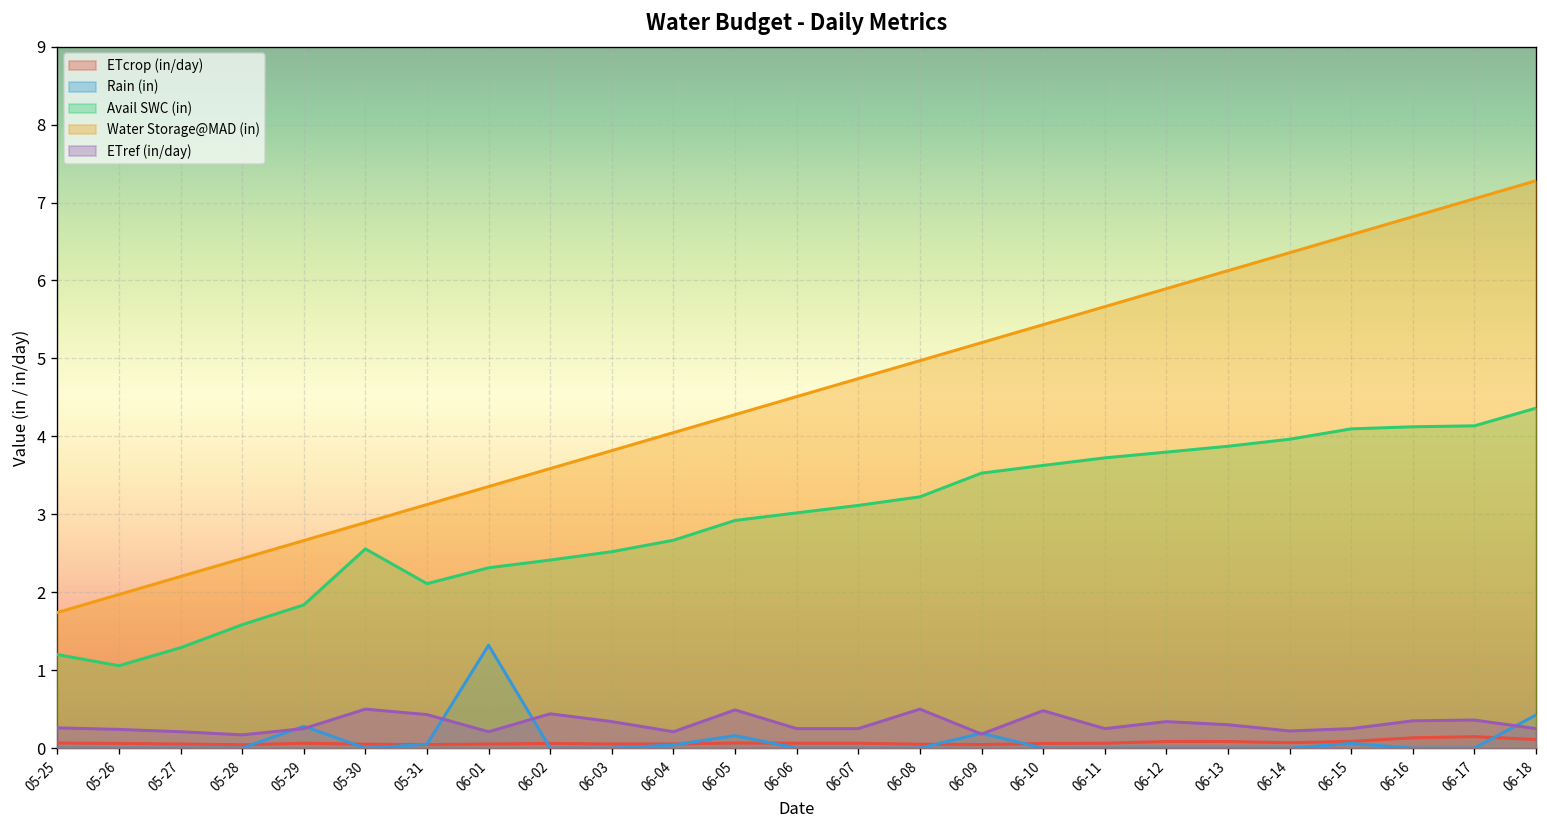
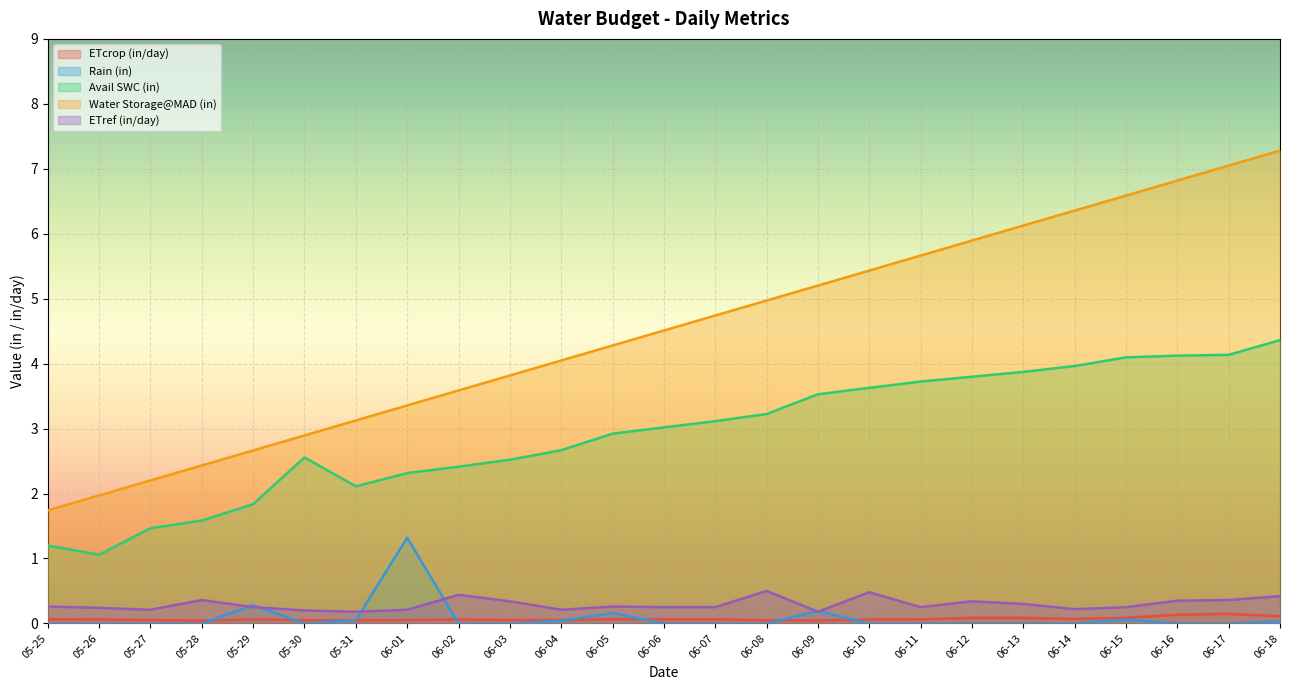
  {
    "Rain (in)": {
      "05-25": 0.0,
      "05-26": 0.0,
      "05-27": 0.0,
      "05-28": 0.0,
      "05-30": 0.0,
      "06-01": 1.3,
      "06-02": 0.0,
      "06-03": 0.0,
      "06-05": 0.2,
      "06-06": 0.0,
      "06-07": 0.0,
      "06-08": 0.0,
      "06-10": 0.0,
      "06-11": 0.0,
      "06-12": 0.0,
      "06-13": 0.0,
      "06-14": 0.0,
      "06-16": 0.0,
      "06-17": 0.0,
-     "06-18": 0.4
+     "06-18": 0.0
    },
    "Avail SWC (in)": {
      "05-25": 1.2,
      "05-26": 1.1,
-     "05-27": 1.3,
+     "05-27": 1.5,
      "05-28": 1.6,
      "05-29": 1.8,
      "05-30": 2.6,
      "05-31": 2.1,
      "06-01": 2.3,
      "06-02": 2.4,
      "06-03": 2.5,
      "06-04": 2.7,
      "06-05": 2.9,
      "06-06": 3.0,
      "06-07": 3.1,
      "06-08": 3.2,
      "06-09": 3.5,
      "06-10": 3.6,
      "06-11": 3.7,
      "06-12": 3.8,
      "06-13": 3.9,
      "06-14": 4.0,
      "06-15": 4.1,
      "06-16": 4.1,
      "06-17": 4.1,
      "06-18": 4.4
    },
    "ETref (in/day)": {
      "05-25": 0.3,
      "05-26": 0.2,
      "05-27": 0.2,
-     "05-28": 0.2,
-     "05-30": 0.5,
-     "05-31": 0.4,
+     "05-28": 0.4,
+     "05-30": 0.2,
+     "05-31": 0.2,
      "06-01": 0.2,
      "06-02": 0.4,
      "06-03": 0.3,
      "06-04": 0.2,
-     "06-05": 0.5,
+     "06-05": 0.3,
      "06-06": 0.3,
      "06-07": 0.3,
      "06-08": 0.5,
      "06-10": 0.5,
      "06-11": 0.3,
      "06-12": 0.3,
      "06-13": 0.3,
      "06-14": 0.2,
      "06-15": 0.3,
      "06-16": 0.4,
      "06-17": 0.4,
-     "06-18": 0.3
+     "06-18": 0.4
    }
  }
